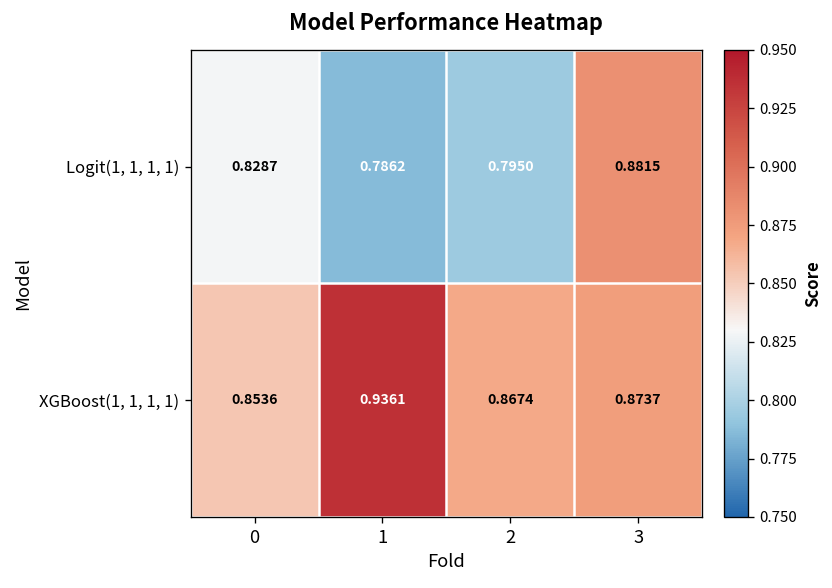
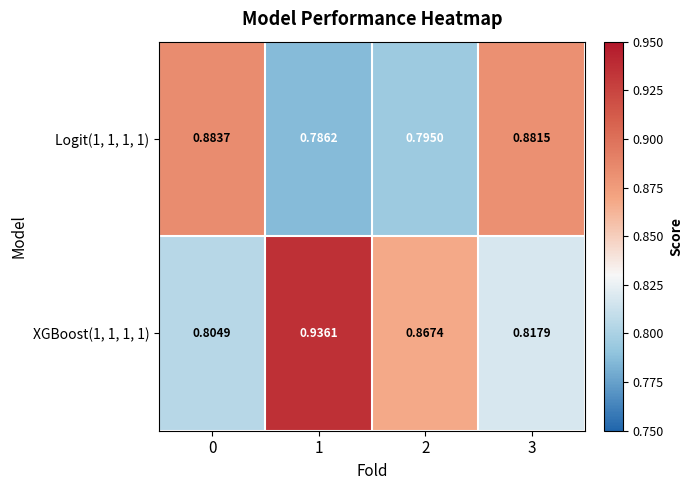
  {
    "Logit(1, 1, 1, 1)": {
-     "0": 0.8287,
+     "0": 0.8837,
      "1": 0.7862,
      "2": 0.7950,
      "3": 0.8815
    },
    "XGBoost(1, 1, 1, 1)": {
-     "0": 0.8536,
+     "0": 0.8049,
      "1": 0.9361,
      "2": 0.8674,
-     "3": 0.8737
+     "3": 0.8179
    }
  }
